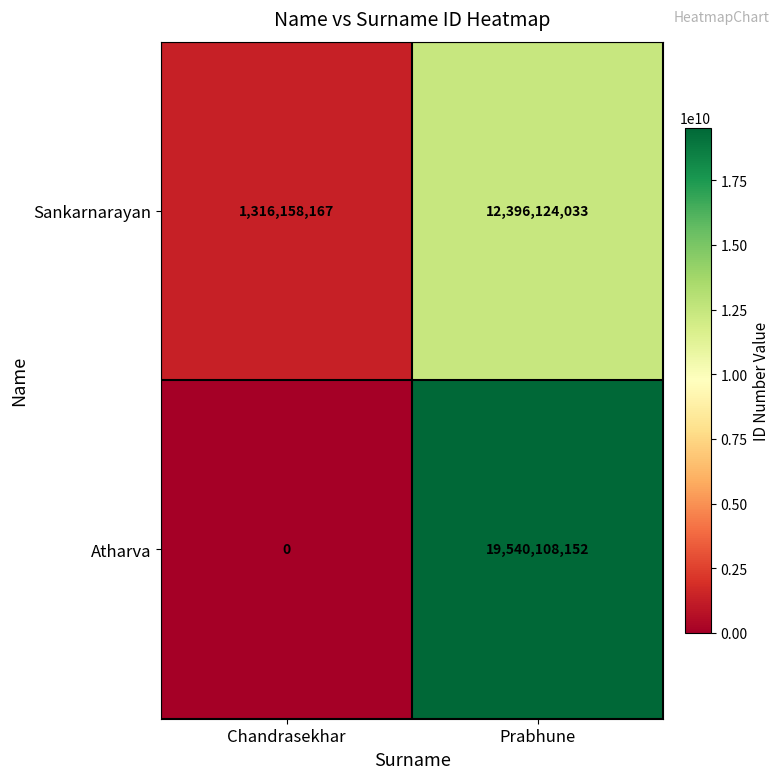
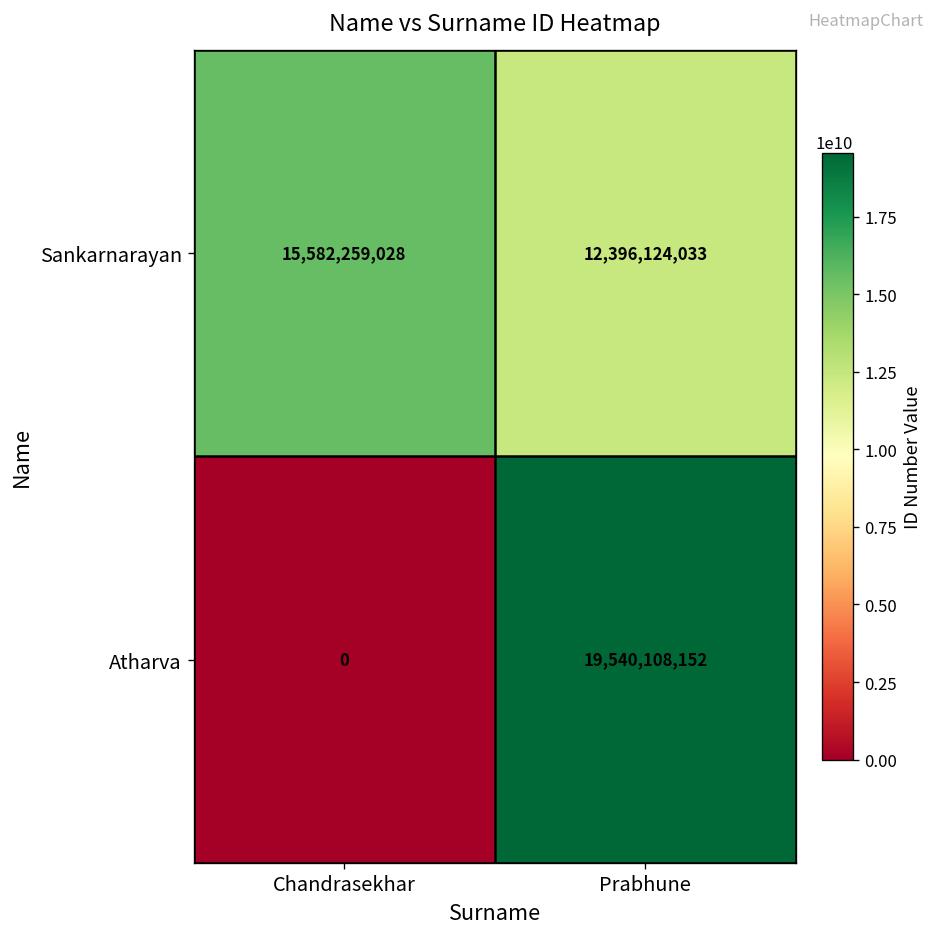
  {
    "Sankarnarayan": {
-     "Chandrasekhar": "1,316,158,167",
+     "Chandrasekhar": "15,582,259,028",
      "Prabhune": "12,396,124,033"
    },
    "Atharva": {
      "Chandrasekhar": "0",
      "Prabhune": "19,540,108,152"
    }
  }
